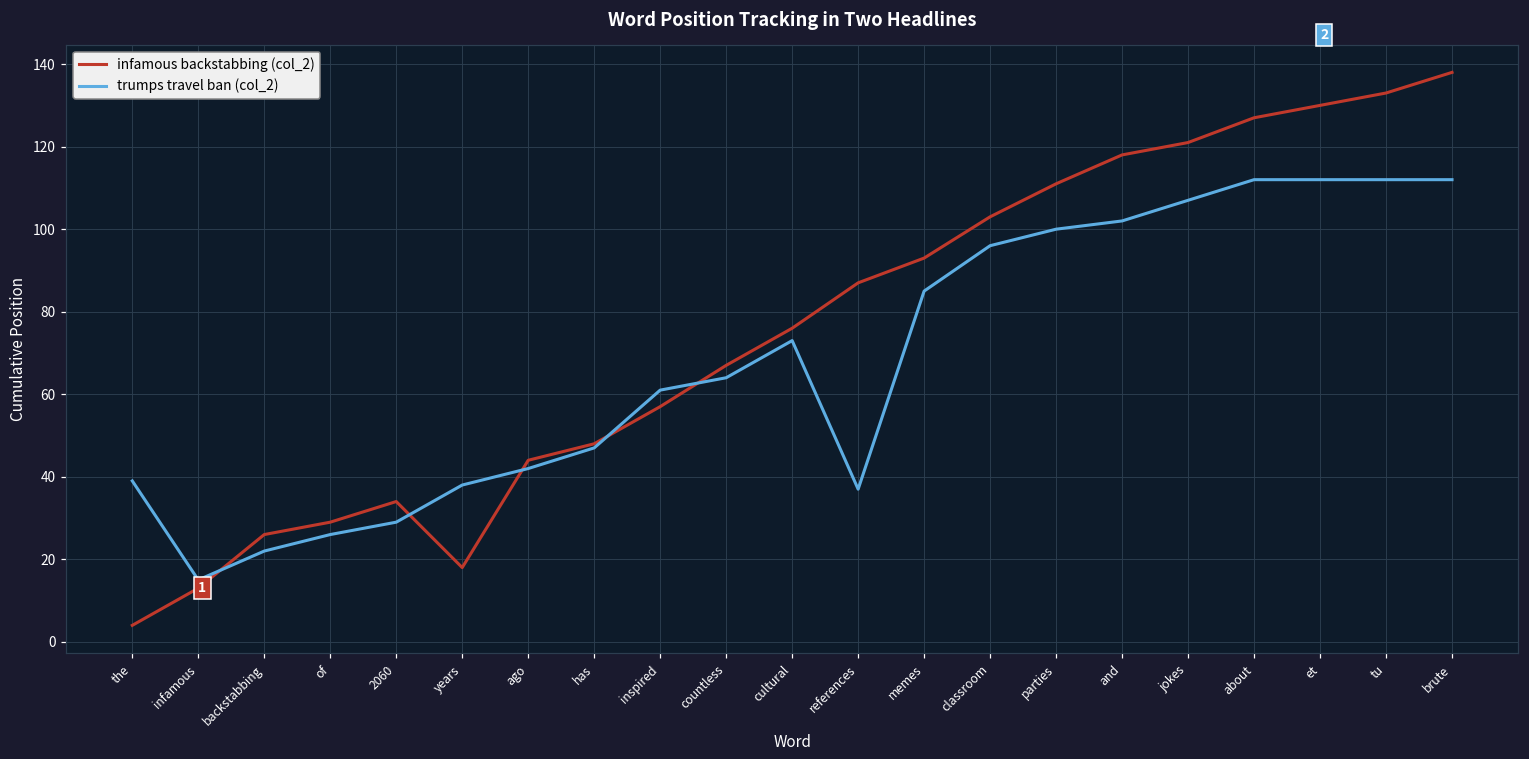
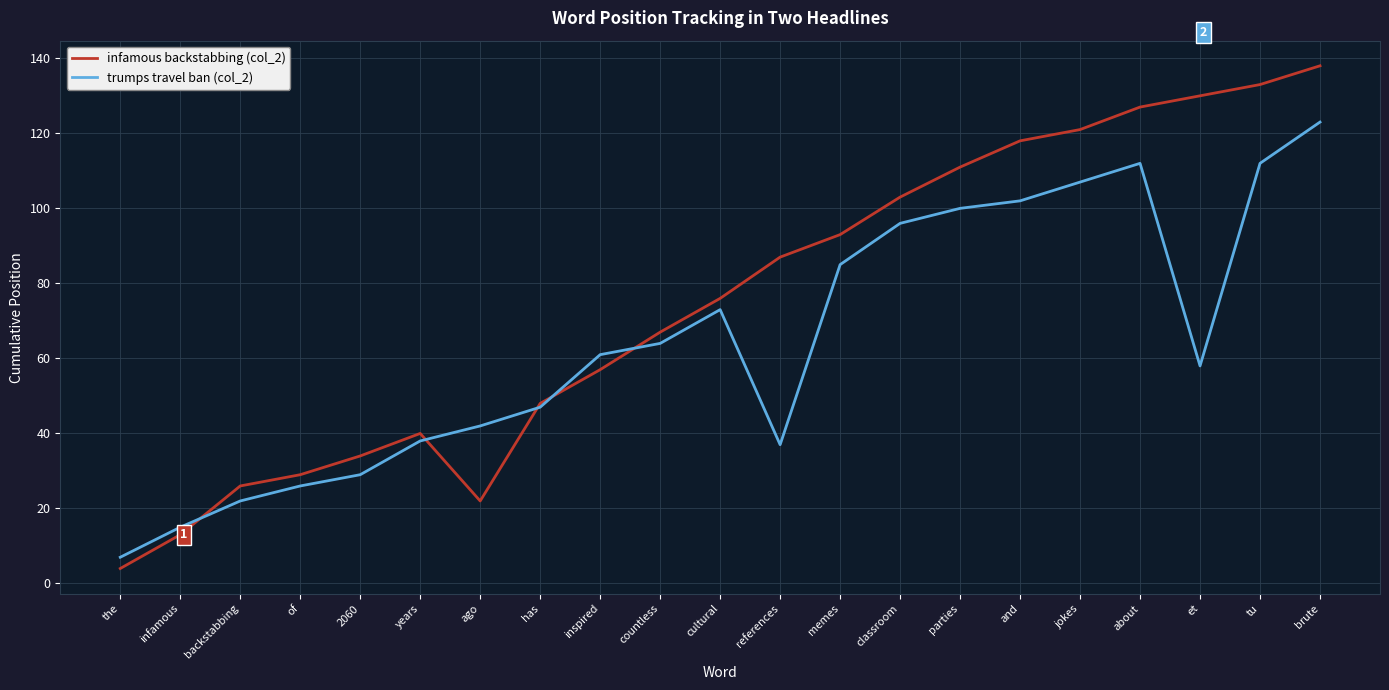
  {
    "infamous backstabbing (col_2)": {
      "the": 4,
      "backstabbing": 26,
      "of": 29,
      "2060": 34,
-     "years": 18,
-     "ago": 44,
+     "years": 40,
+     "ago": 22,
      "has": 48,
      "inspired": 57,
      "countless": 67,
      "cultural": 76,
      "references": 87,
      "memes": 93,
      "classroom": 103,
      "parties": 111,
      "and": 118,
      "jokes": 121,
      "about": 127,
      "et": 130,
      "tu": 133,
      "brute": 138
    },
    "trumps travel ban (col_2)": {
-     "the": 39,
+     "the": 7,
      "backstabbing": 22,
      "of": 26,
      "2060": 29,
      "years": 38,
      "ago": 42,
      "has": 47,
      "inspired": 61,
      "countless": 64,
      "cultural": 73,
      "references": 37,
      "memes": 85,
      "classroom": 96,
      "parties": 100,
      "and": 102,
      "jokes": 107,
      "about": 112,
-     "et": 112,
+     "et": 58,
      "tu": 112,
-     "brute": 112
+     "brute": 123
    }
  }
